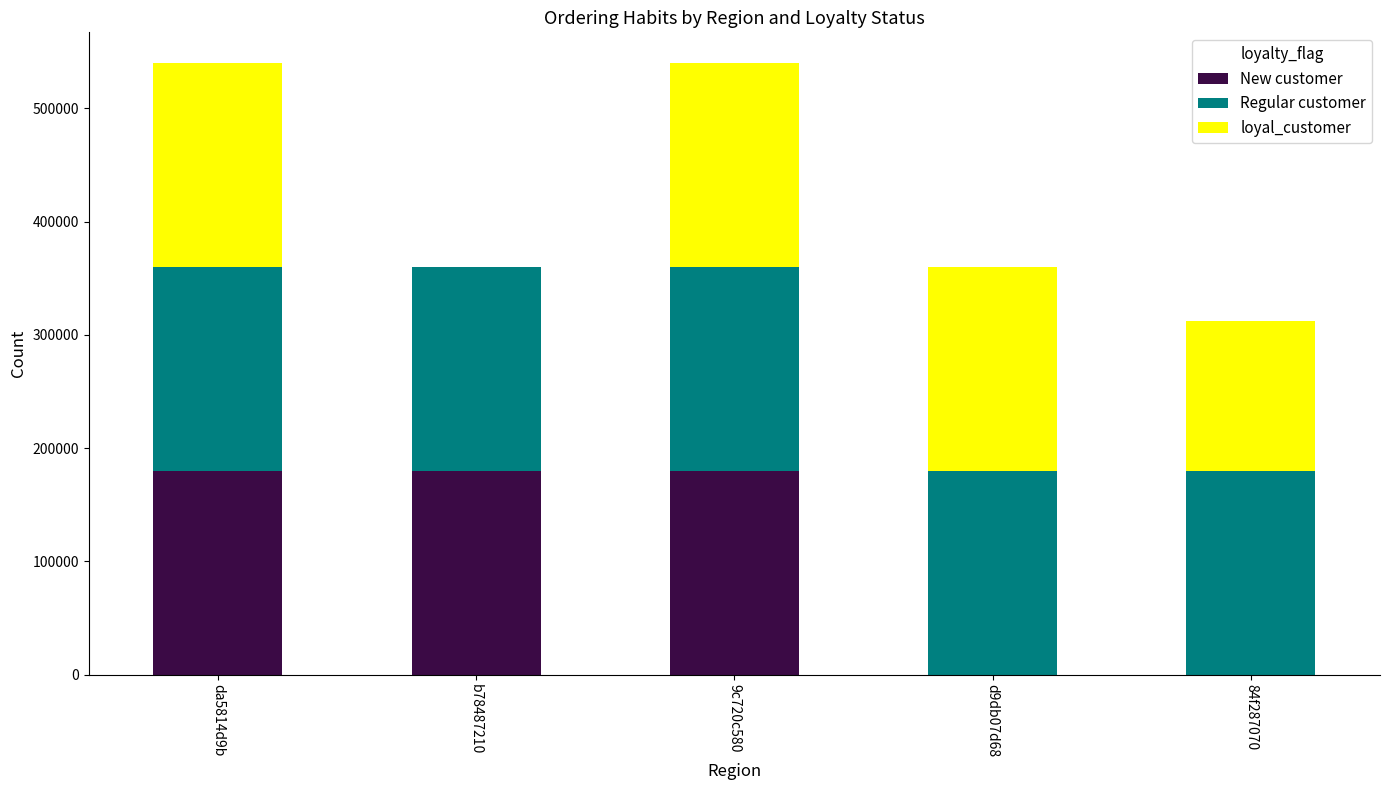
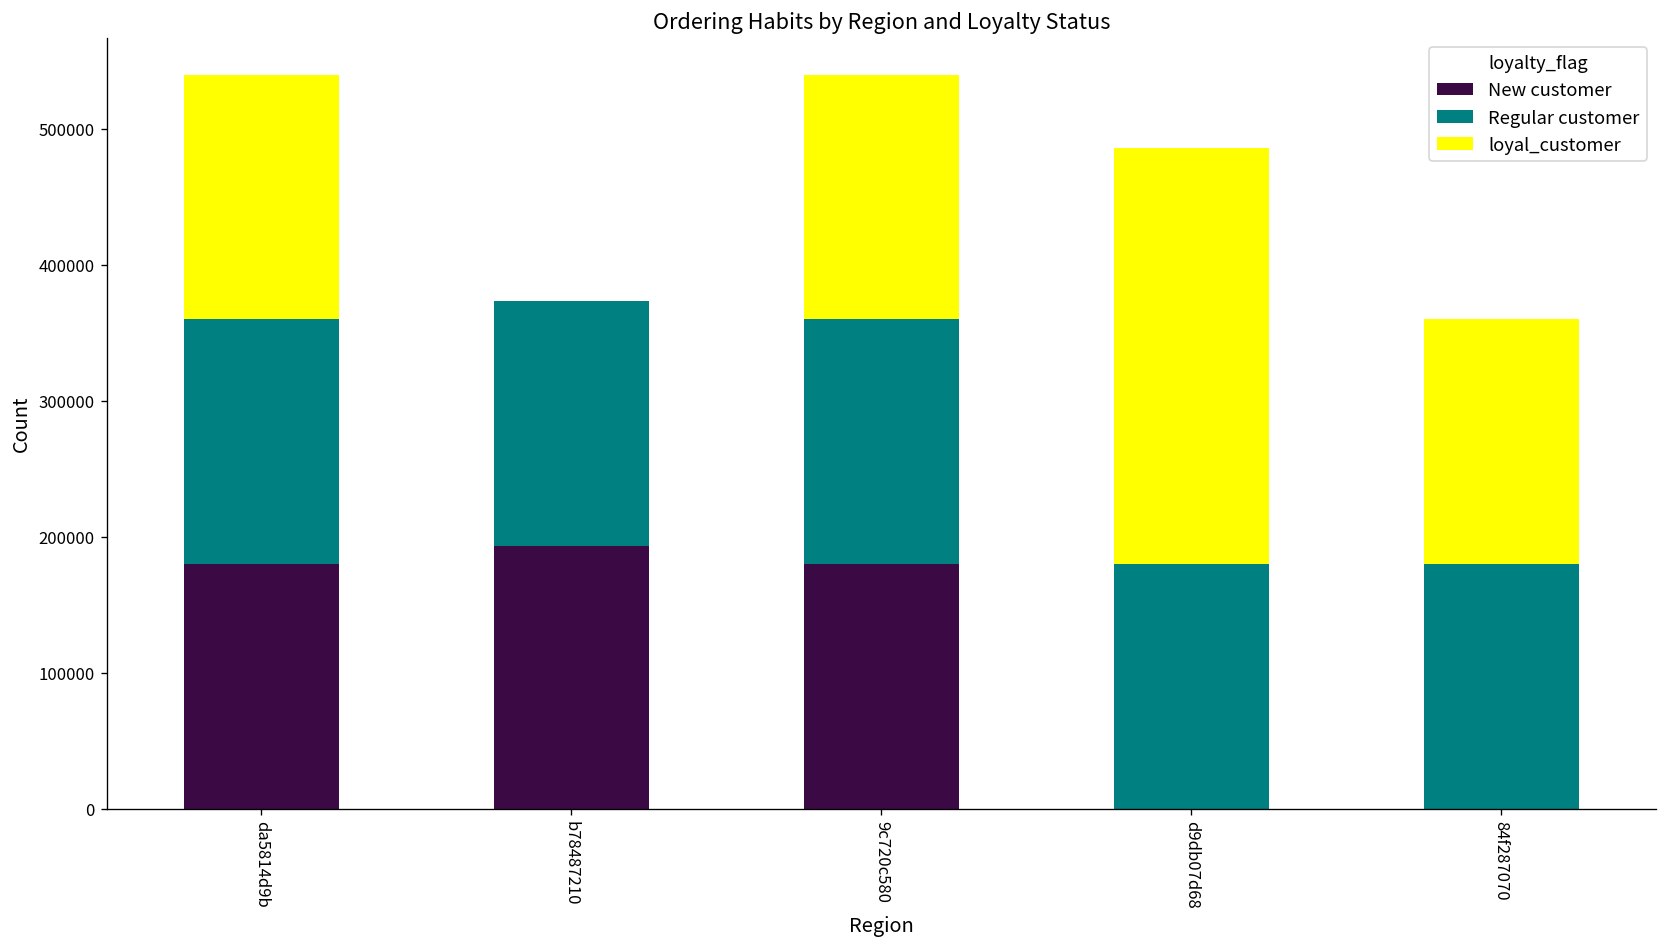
  {
    "New customer": {
      "da5814d9b": 180000,
-     "b78487210": 180000,
+     "b78487210": 193000,
      "9c720c580": 180000,
      "d9db07d68": 0,
      "84f287070": 0
    },
    "Regular customer": {
      "da5814d9b": 180000,
      "b78487210": 180000,
      "9c720c580": 180000,
      "d9db07d68": 180000,
      "84f287070": 180000
    },
    "loyal_customer": {
      "da5814d9b": 180000,
      "b78487210": 0,
      "9c720c580": 180000,
-     "d9db07d68": 180000,
-     "84f287070": 133000
+     "d9db07d68": 306000,
+     "84f287070": 180000
    }
  }
